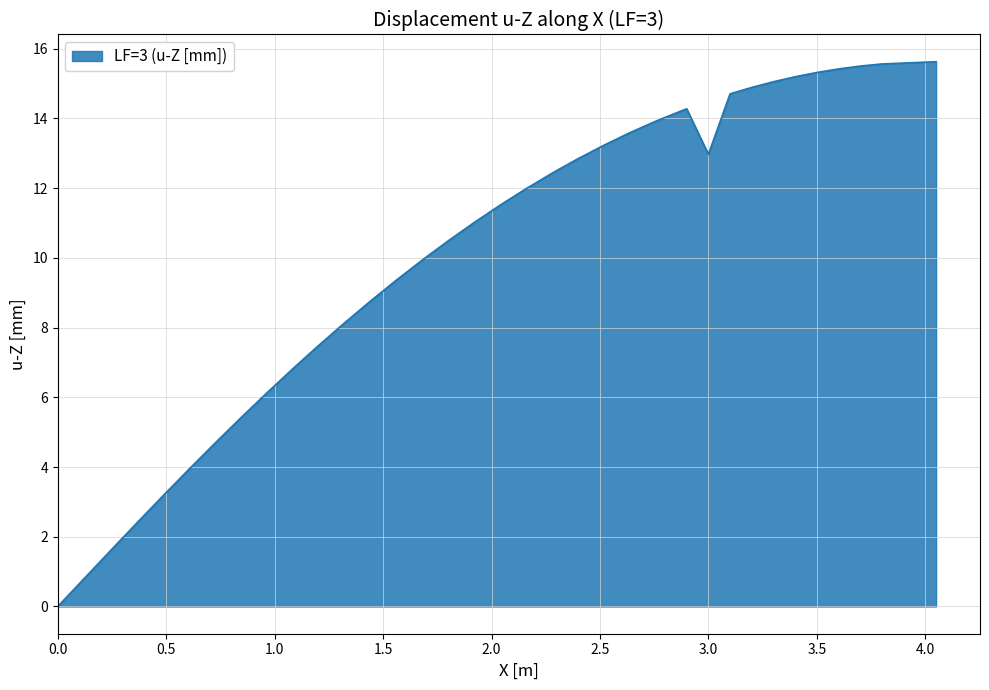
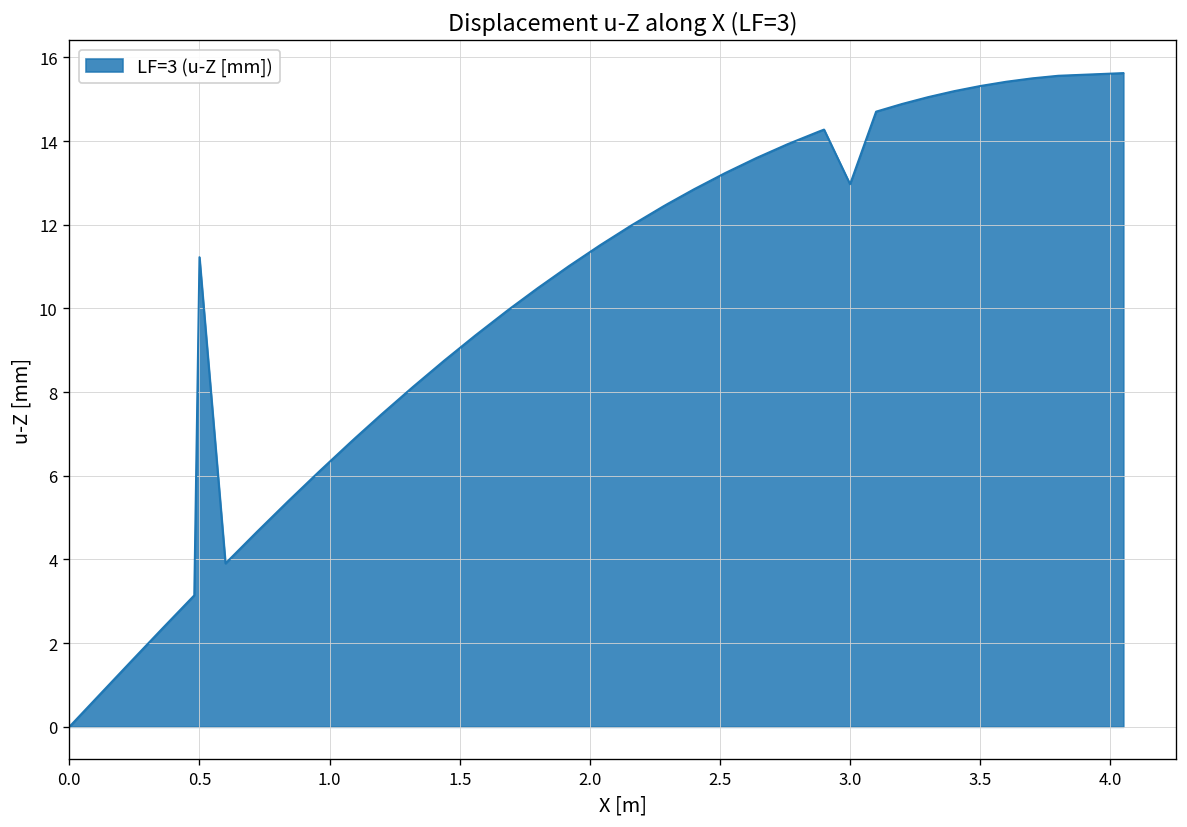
  {
    "0.0": 0.0,
-   "0.5": 3.3,
+   "0.5": 11.2,
    "3.0": 13.0,
    "3.5": 15.3
  }
